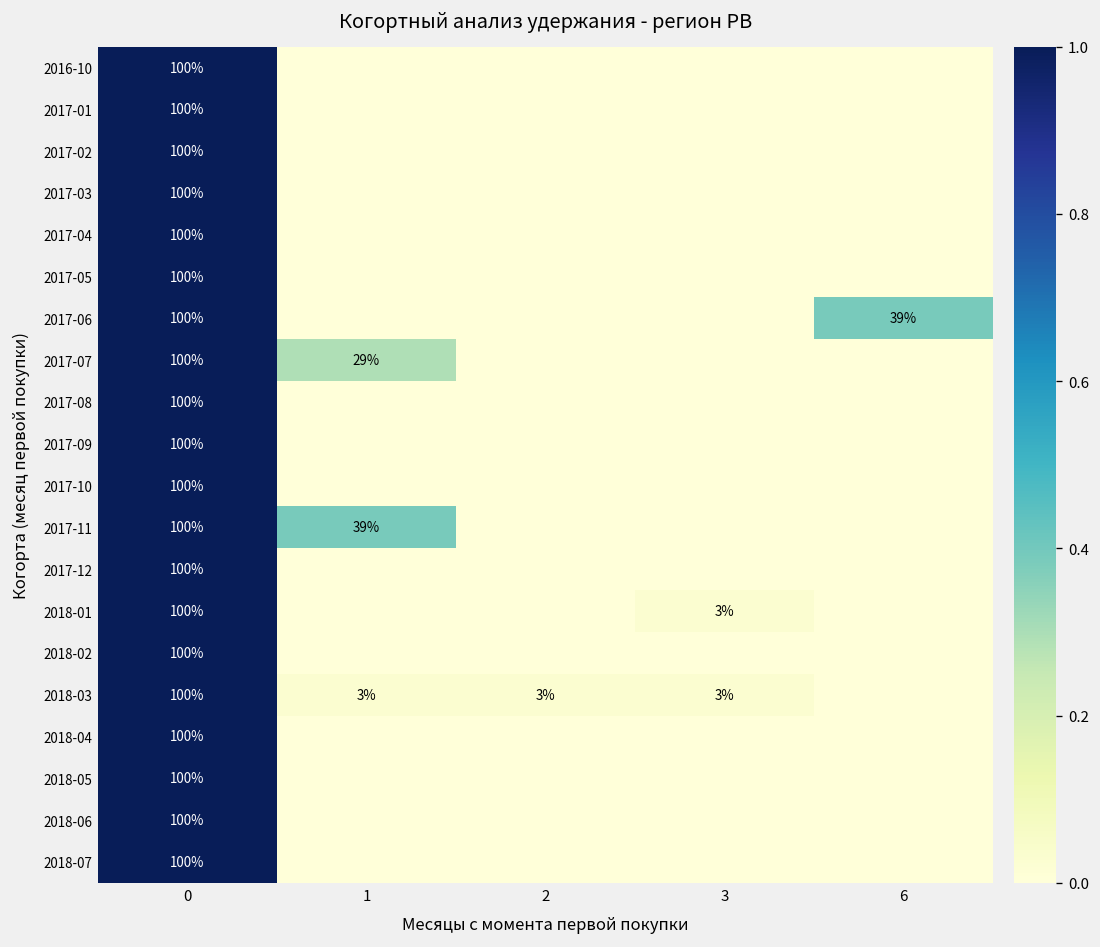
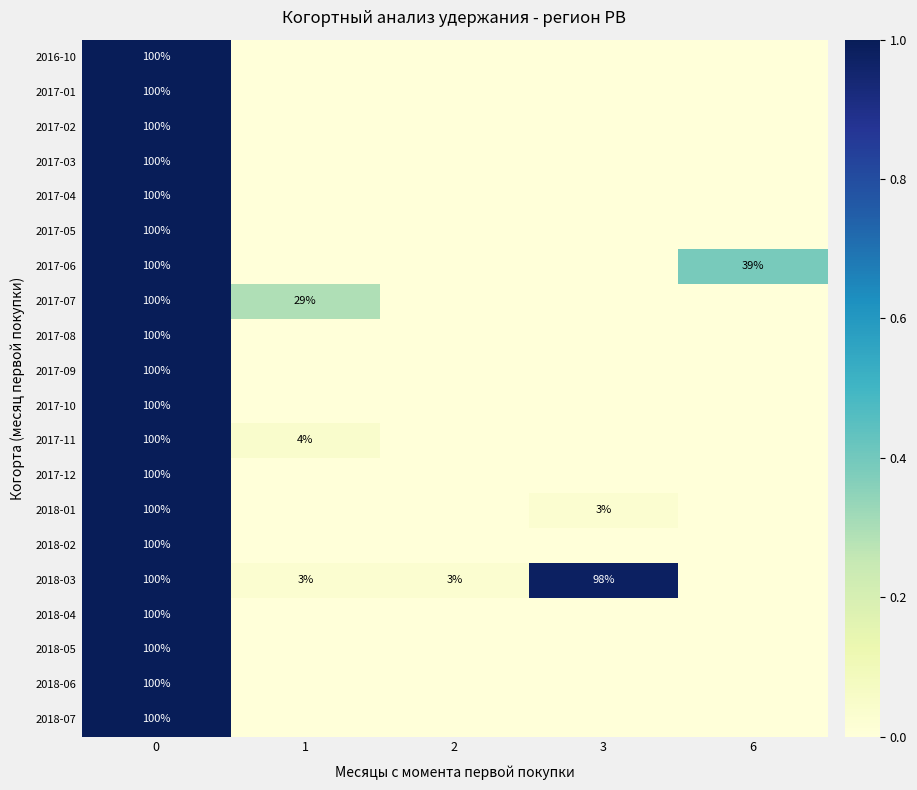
  {
    "2016-10": {
      "0": "100%"
    },
    "2017-01": {
      "0": "100%"
    },
    "2017-02": {
      "0": "100%"
    },
    "2017-03": {
      "0": "100%"
    },
    "2017-04": {
      "0": "100%"
    },
    "2017-05": {
      "0": "100%"
    },
    "2017-06": {
      "0": "100%",
      "6": "39%"
    },
    "2017-07": {
      "0": "100%",
      "1": "29%"
    },
    "2017-08": {
      "0": "100%"
    },
    "2017-09": {
      "0": "100%"
    },
    "2017-10": {
      "0": "100%"
    },
    "2017-11": {
      "0": "100%",
-     "1": "39%"
+     "1": "4%"
    },
    "2017-12": {
      "0": "100%"
    },
    "2018-01": {
      "0": "100%",
      "3": "3%"
    },
    "2018-02": {
      "0": "100%"
    },
    "2018-03": {
      "0": "100%",
      "1": "3%",
      "2": "3%",
-     "3": "3%"
+     "3": "98%"
    },
    "2018-04": {
      "0": "100%"
    },
    "2018-05": {
      "0": "100%"
    },
    "2018-06": {
      "0": "100%"
    },
    "2018-07": {
      "0": "100%"
    }
  }
